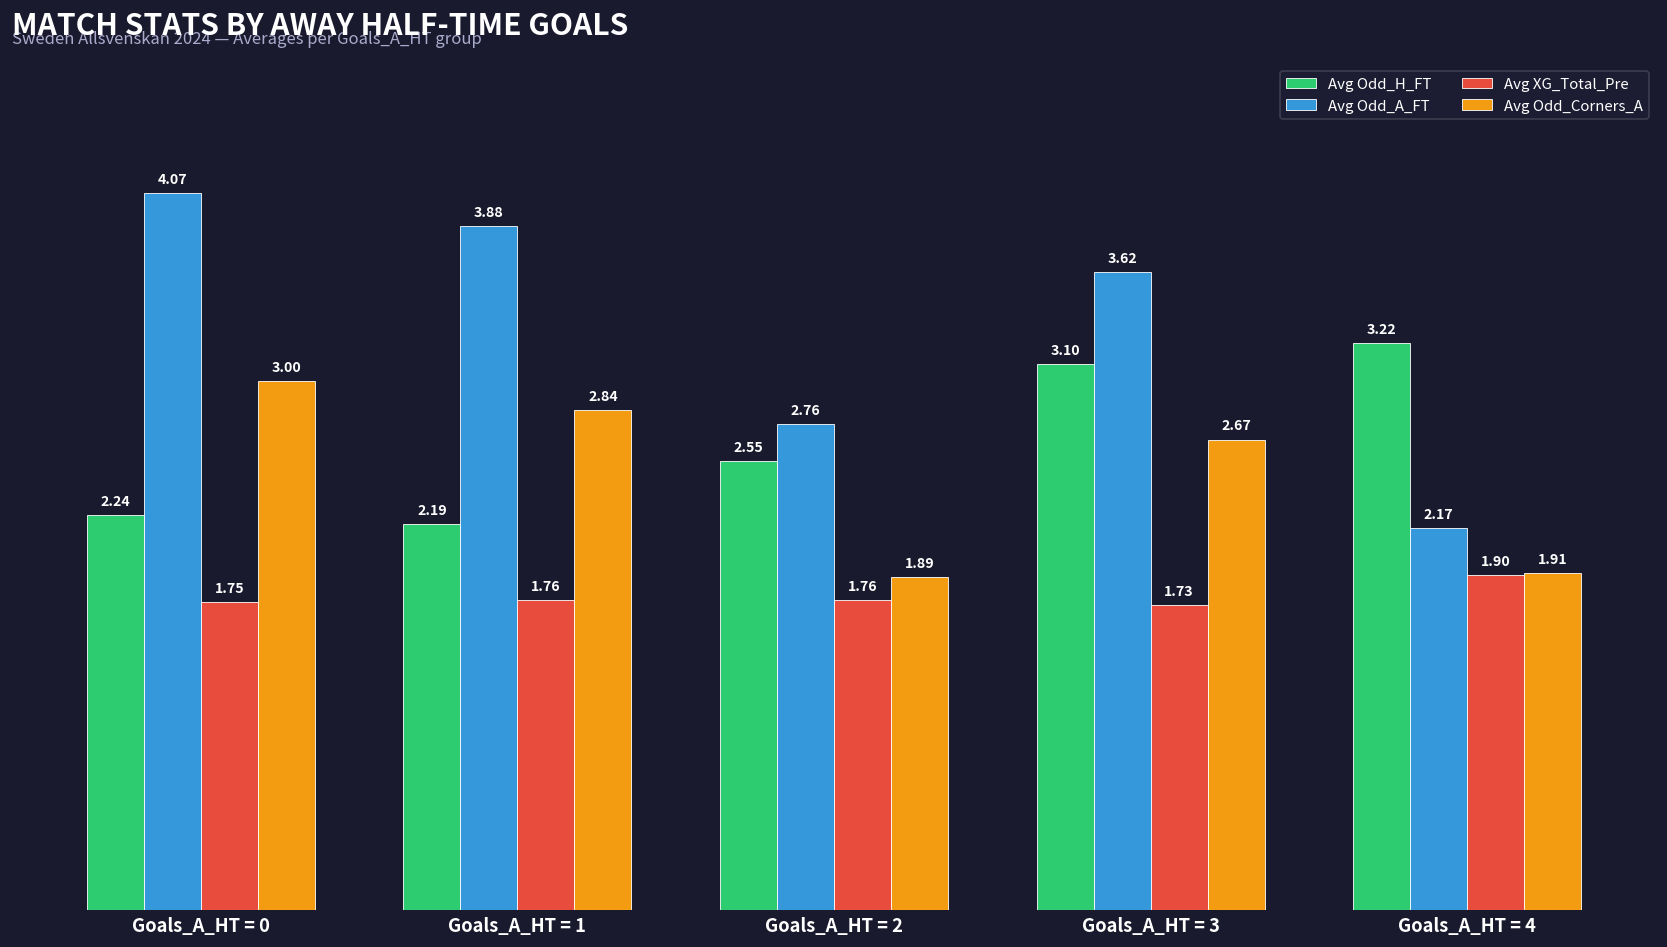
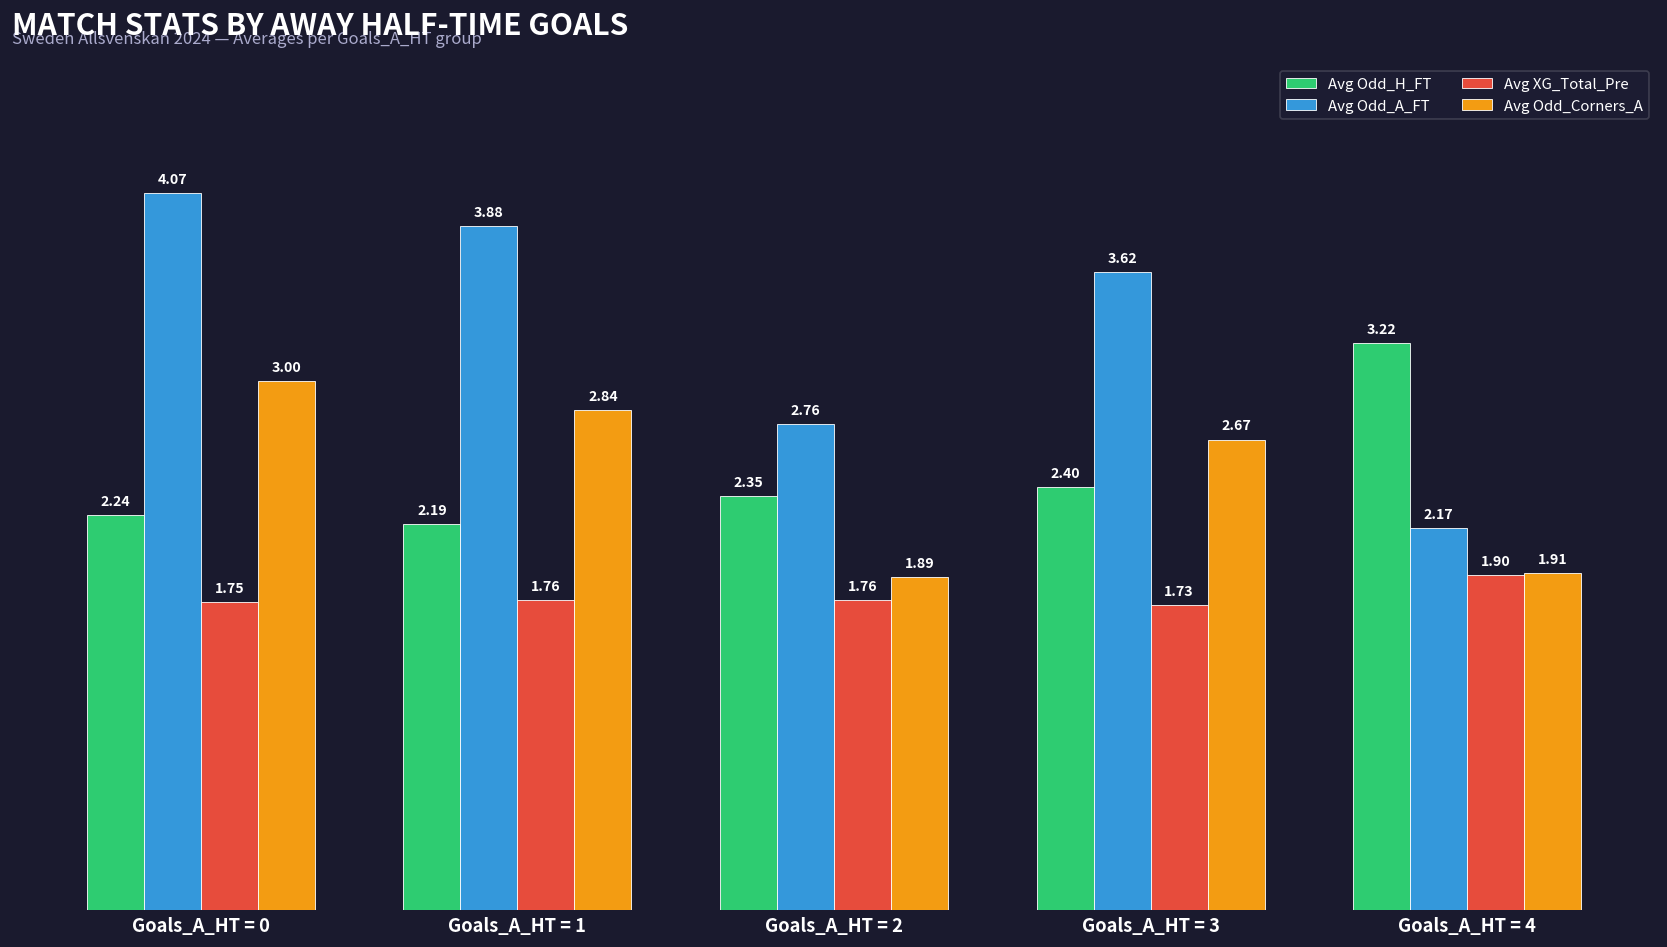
  {
    "Avg Odd_H_FT": {
      "Goals_A_HT = 0": 2.24,
      "Goals_A_HT = 1": 2.19,
-     "Goals_A_HT = 2": 2.55,
-     "Goals_A_HT = 3": 3.10,
+     "Goals_A_HT = 2": 2.35,
+     "Goals_A_HT = 3": 2.40,
      "Goals_A_HT = 4": 3.22
    },
    "Avg Odd_A_FT": {
      "Goals_A_HT = 0": 4.07,
      "Goals_A_HT = 1": 3.88,
      "Goals_A_HT = 2": 2.76,
      "Goals_A_HT = 3": 3.62,
      "Goals_A_HT = 4": 2.17
    },
    "Avg XG_Total_Pre": {
      "Goals_A_HT = 0": 1.75,
      "Goals_A_HT = 1": 1.76,
      "Goals_A_HT = 2": 1.76,
      "Goals_A_HT = 3": 1.73,
      "Goals_A_HT = 4": 1.90
    },
    "Avg Odd_Corners_A": {
      "Goals_A_HT = 0": 3.00,
      "Goals_A_HT = 1": 2.84,
      "Goals_A_HT = 2": 1.89,
      "Goals_A_HT = 3": 2.67,
      "Goals_A_HT = 4": 1.91
    }
  }
